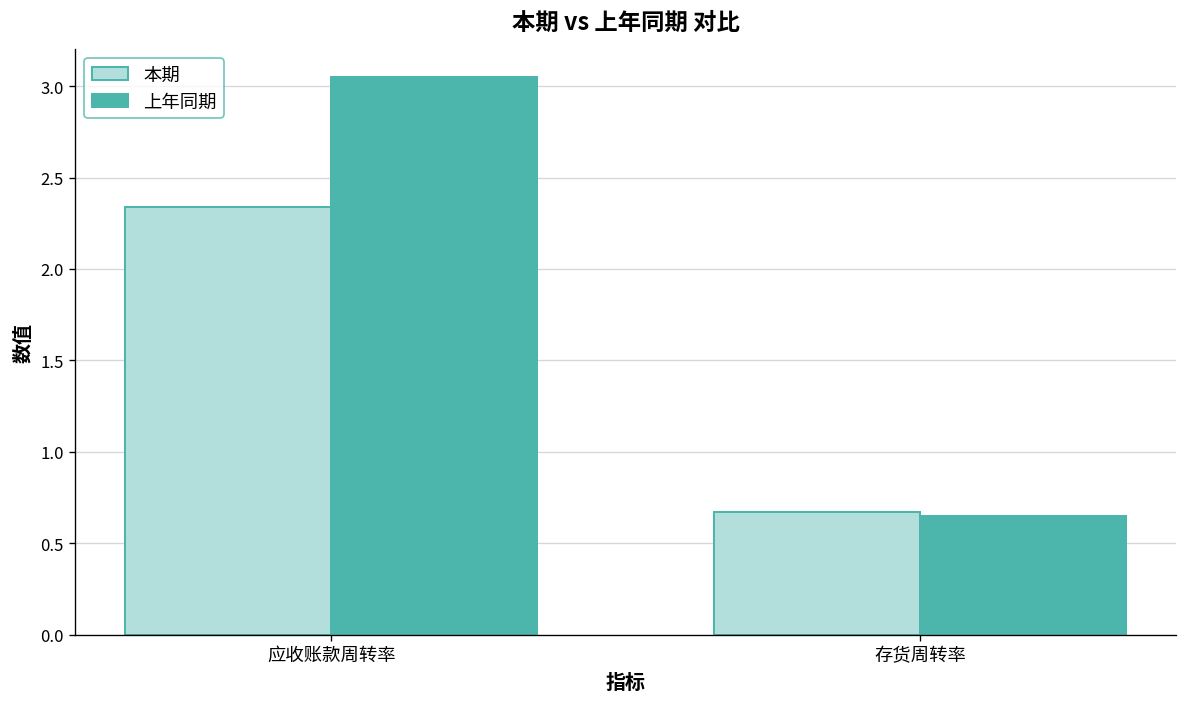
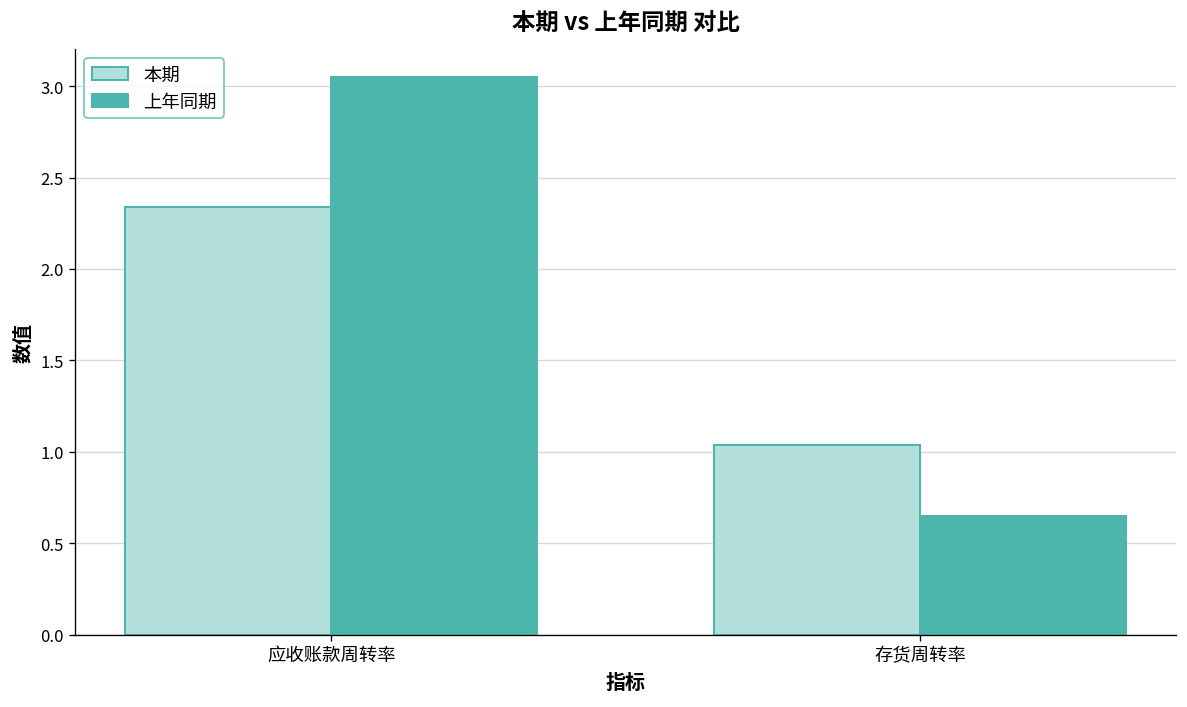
  {
    "本期": {
      "应收账款周转率": 2.34,
-     "存货周转率": 0.67
+     "存货周转率": 1.04
    },
    "上年同期": {
      "应收账款周转率": 3.05,
      "存货周转率": 0.65
    }
  }
